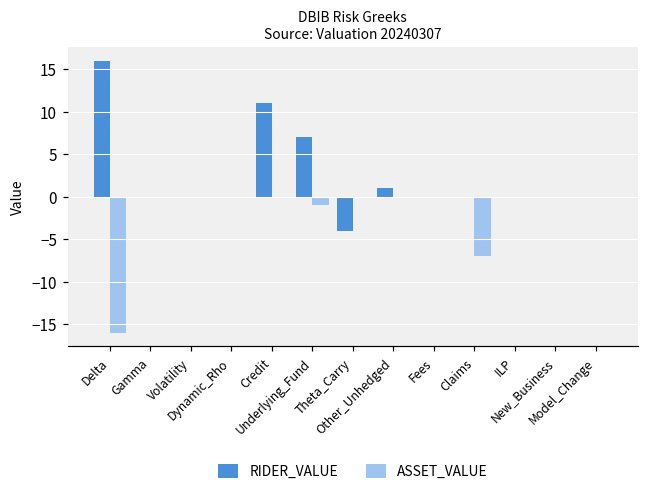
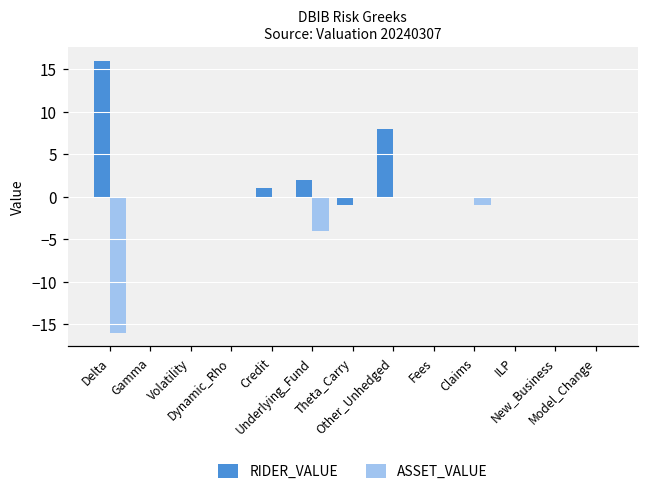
  {
    "RIDER_VALUE": {
      "Delta": 16,
      "Gamma": 0,
      "Volatility": 0,
      "Dynamic_Rho": 0,
-     "Credit": 11,
-     "Underlying_Fund": 7,
-     "Theta_Carry": -4,
-     "Other_Unhedged": 1,
+     "Credit": 1,
+     "Underlying_Fund": 2,
+     "Theta_Carry": -1,
+     "Other_Unhedged": 8,
      "Fees": 0,
      "Claims": 0,
      "ILP": 0,
      "New_Business": 0,
      "Model_Change": 0
    },
    "ASSET_VALUE": {
      "Delta": -16,
      "Gamma": 0,
      "Volatility": 0,
      "Dynamic_Rho": 0,
      "Credit": 0,
-     "Underlying_Fund": -1,
+     "Underlying_Fund": -4,
      "Theta_Carry": 0,
      "Other_Unhedged": 0,
      "Fees": 0,
-     "Claims": -7,
+     "Claims": -1,
      "ILP": 0,
      "New_Business": 0,
      "Model_Change": 0
    }
  }
